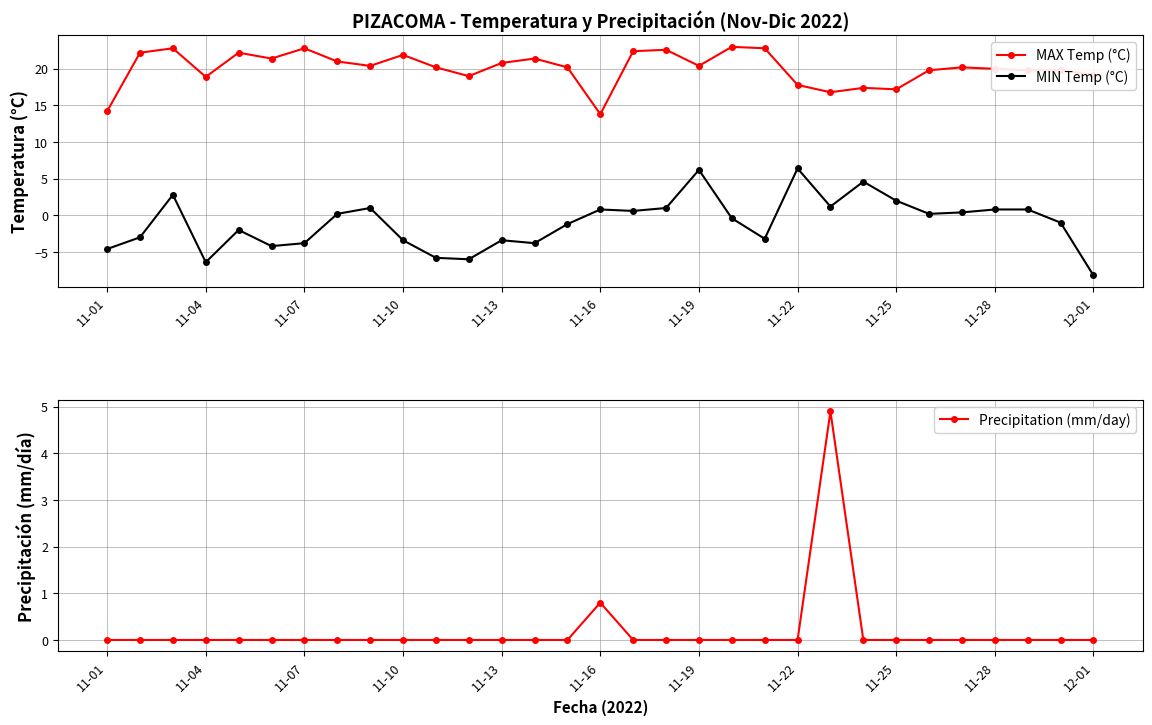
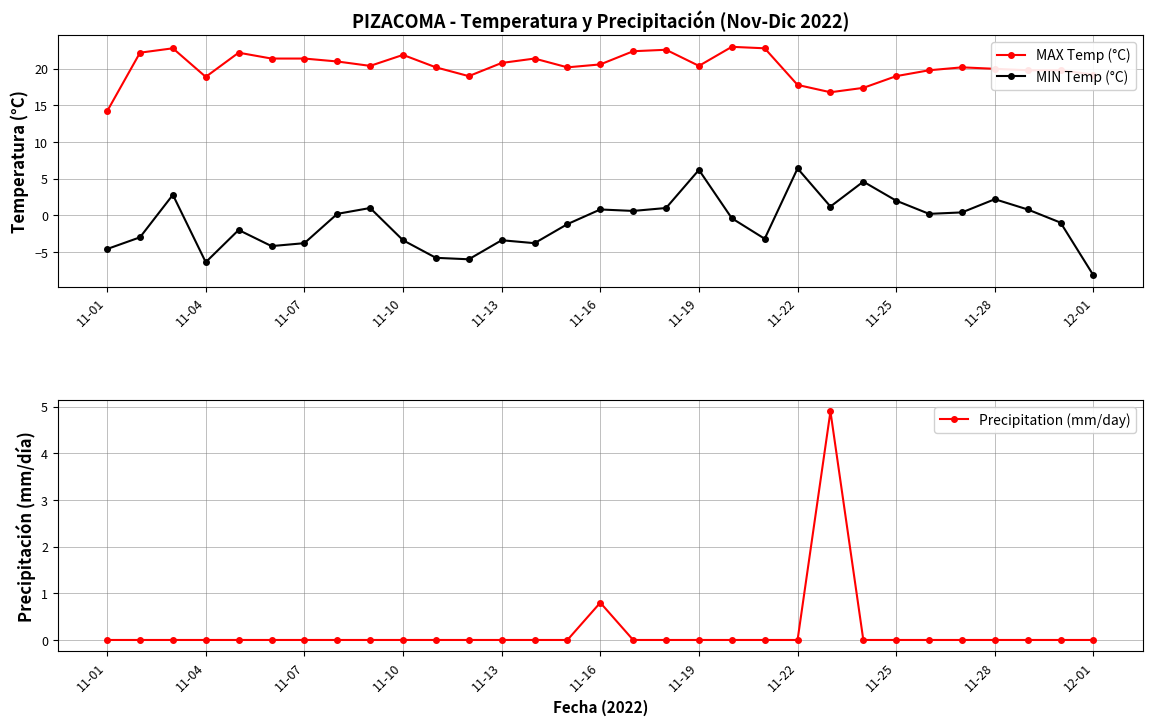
  {
    "PIZACOMA - Temperatura y Precipitación (Nov-Dic 2022)": {
      "MAX Temp (°C)": {
        "11-01": 14,
        "11-04": 19,
-       "11-07": 23,
+       "11-07": 21,
        "11-10": 22,
        "11-13": 21,
-       "11-16": 14,
+       "11-16": 21,
        "11-19": 20,
        "11-22": 18,
-       "11-25": 17
+       "11-25": 19
      },
      "MIN Temp (°C)": {
        "11-01": -5,
        "11-04": -6,
        "11-07": -4,
        "11-10": -3,
        "11-13": -3,
        "11-16": 1,
        "11-19": 6,
        "11-22": 6,
        "11-25": 2,
-       "11-28": 1,
+       "11-28": 2,
        "12-01": -8
      }
    }
  }
